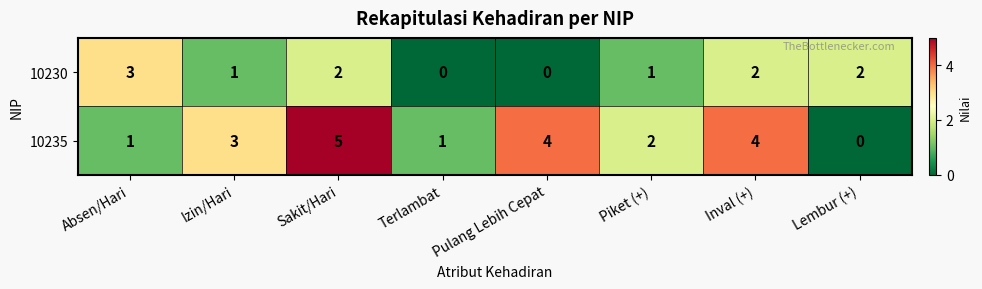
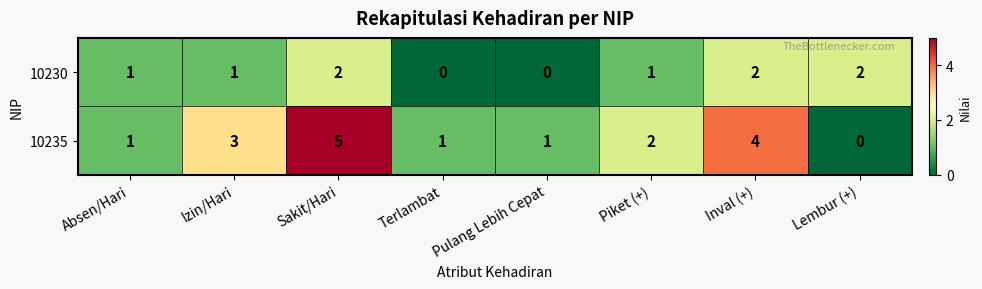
  {
    "10230": {
-     "Absen/Hari": 3,
+     "Absen/Hari": 1,
      "Izin/Hari": 1,
      "Sakit/Hari": 2,
      "Terlambat": 0,
      "Pulang Lebih Cepat": 0,
      "Piket (+)": 1,
      "Inval (+)": 2
    },
    "10235": {
      "Absen/Hari": 1,
      "Izin/Hari": 3,
      "Sakit/Hari": 5,
      "Terlambat": 1,
-     "Pulang Lebih Cepat": 4,
+     "Pulang Lebih Cepat": 1,
      "Piket (+)": 2,
      "Inval (+)": 4,
      "Lembur (+)": 0
    }
  }
